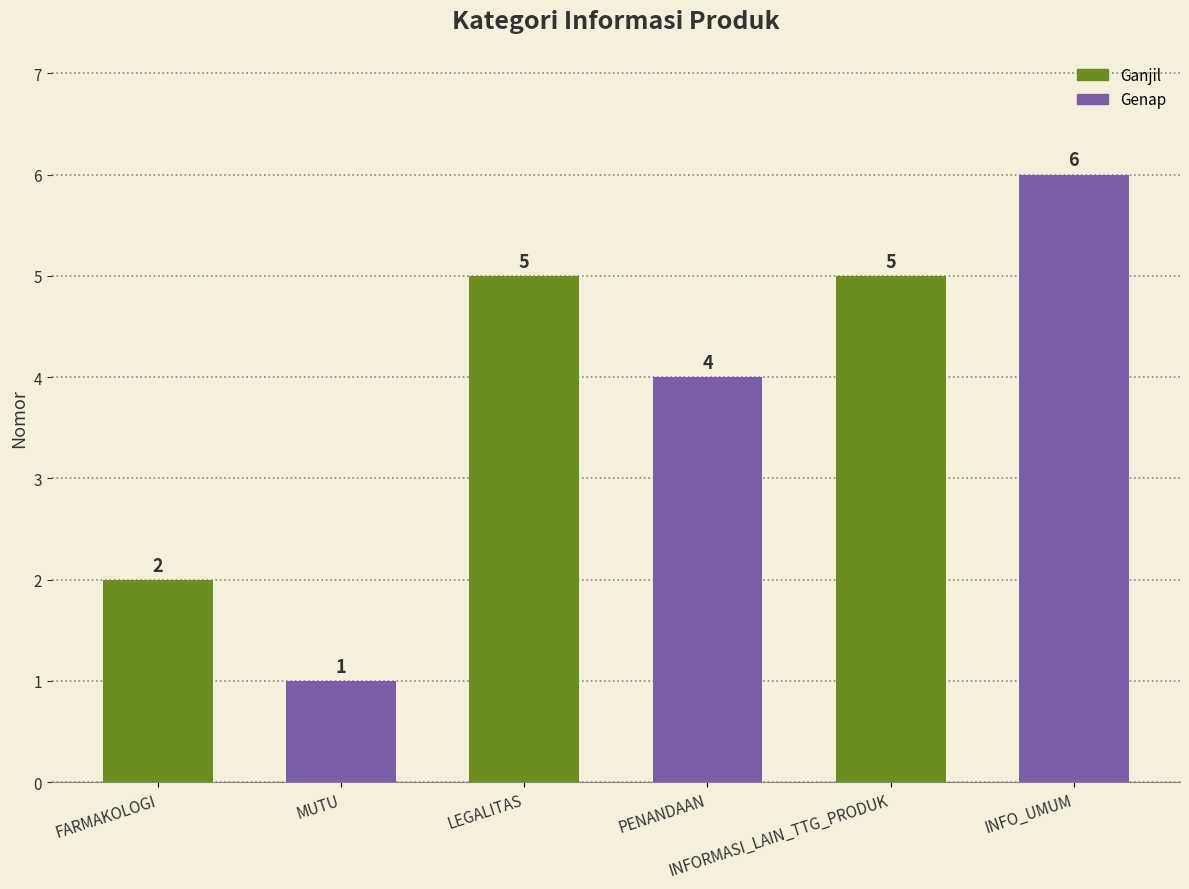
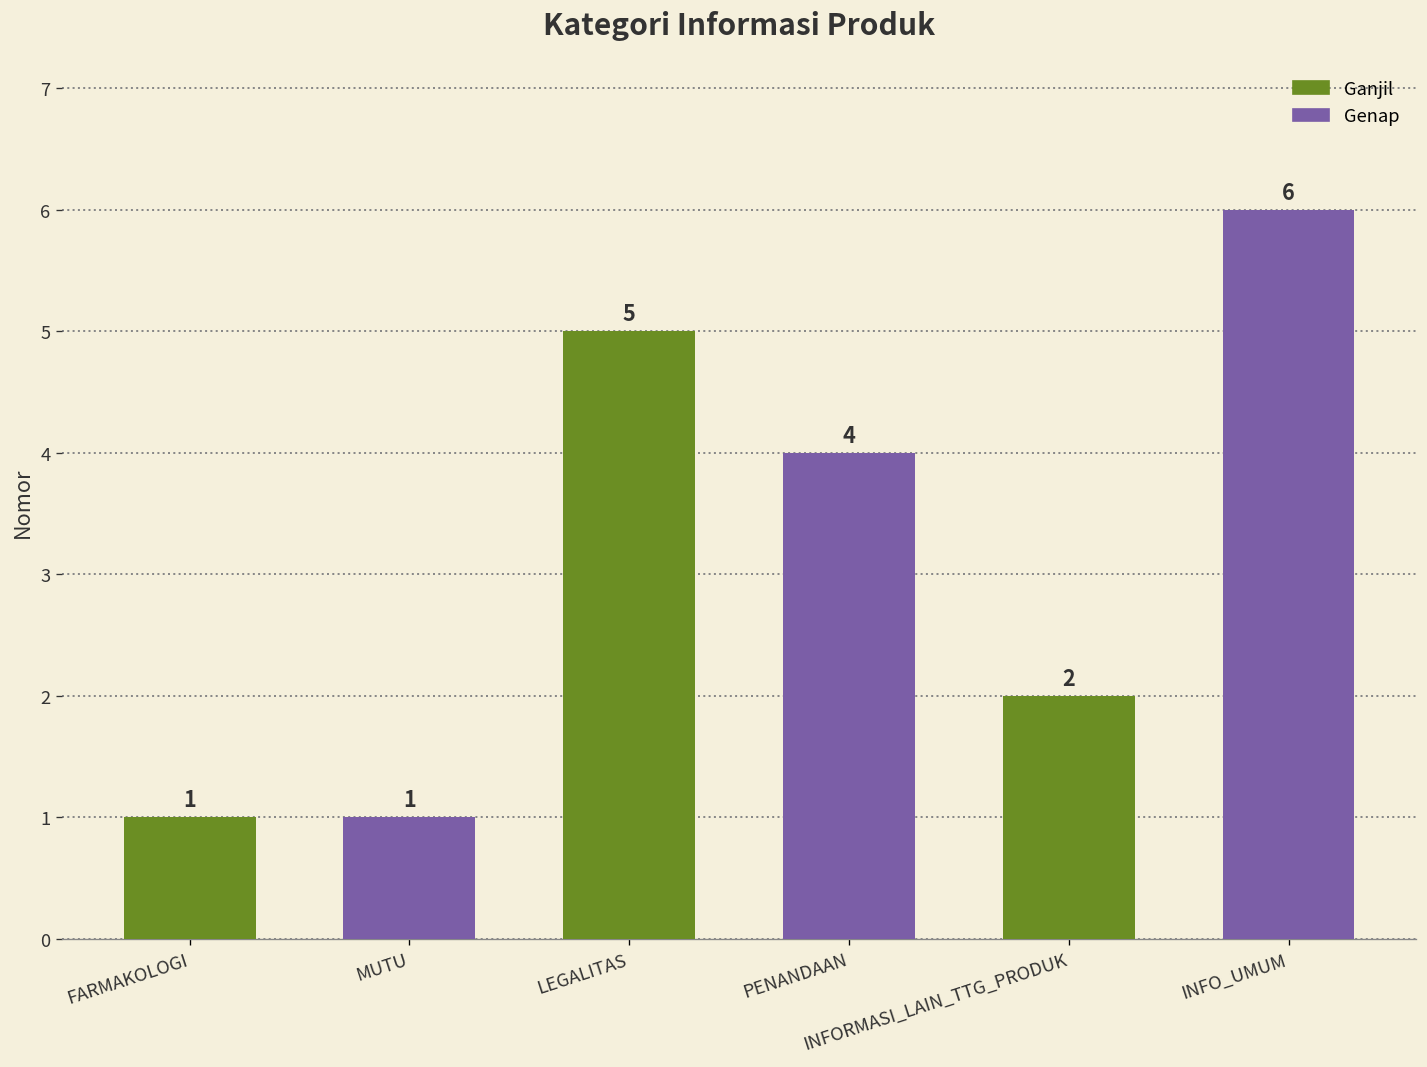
  {
-   "FARMAKOLOGI": 2,
+   "FARMAKOLOGI": 1,
    "MUTU": 1,
    "LEGALITAS": 5,
    "PENANDAAN": 4,
-   "INFORMASI_LAIN_TTG_PRODUK": 5,
+   "INFORMASI_LAIN_TTG_PRODUK": 2,
    "INFO_UMUM": 6
  }
